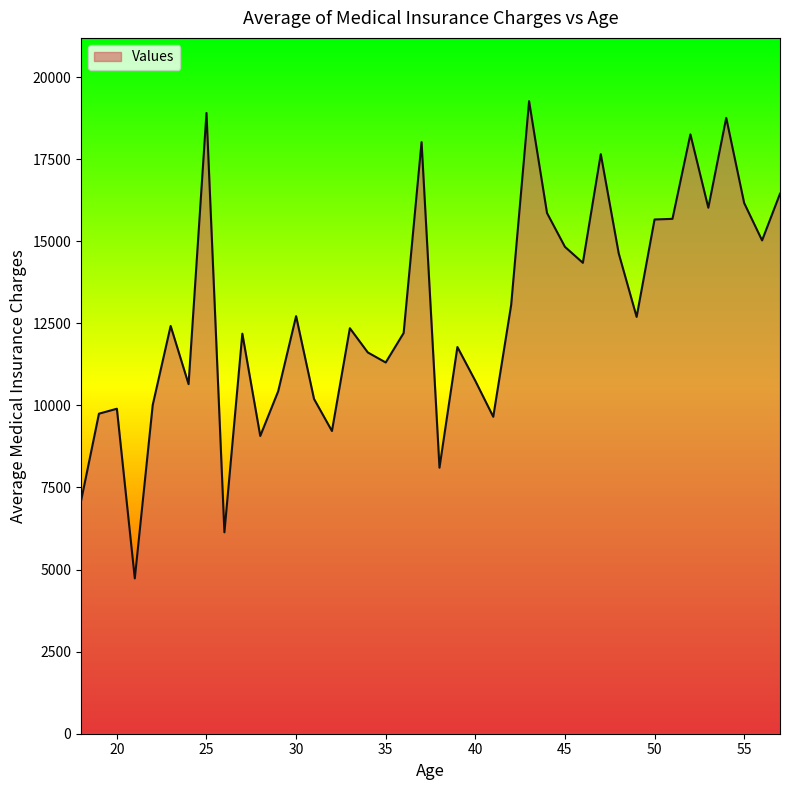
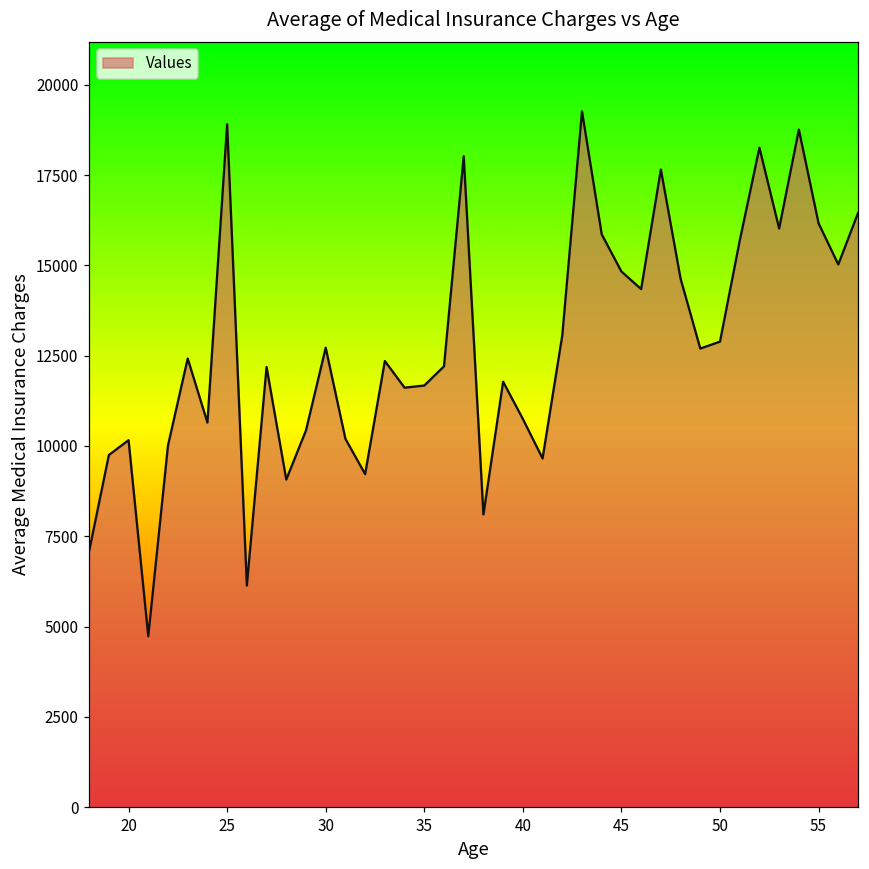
  {
-   "20": 9900,
+   "20": 10200,
    "25": 18900,
    "30": 12700,
-   "35": 11300,
+   "35": 11700,
    "40": 10700,
    "45": 14800,
-   "50": 15700,
+   "50": 12900,
    "55": 16200
  }
